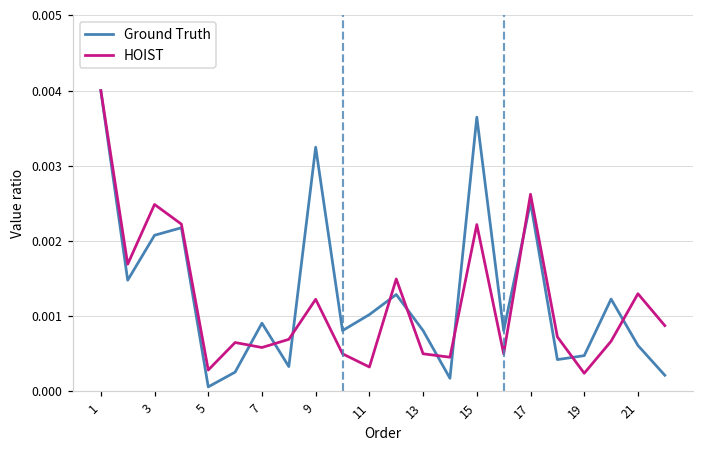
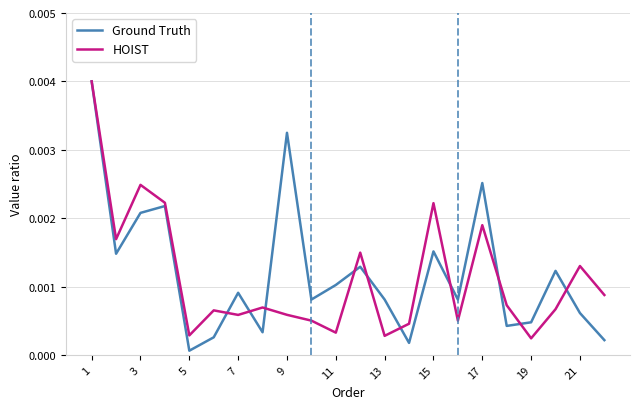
  {
    "Ground Truth": {
      "3": 0.0021,
      "5": 0.0001,
      "7": 0.0009,
      "9": 0.0032,
      "11": 0.0010,
      "13": 0.0008,
-     "15": 0.0036,
+     "15": 0.0015,
      "17": 0.0025,
      "19": 0.0005,
      "21": 0.0006
    },
    "HOIST": {
      "3": 0.0025,
      "5": 0.0003,
      "7": 0.0006,
-     "9": 0.0012,
+     "9": 0.0006,
      "11": 0.0003,
-     "13": 0.0005,
+     "13": 0.0003,
      "15": 0.0022,
-     "17": 0.0026,
+     "17": 0.0019,
      "19": 0.0002,
      "21": 0.0013
    }
  }
